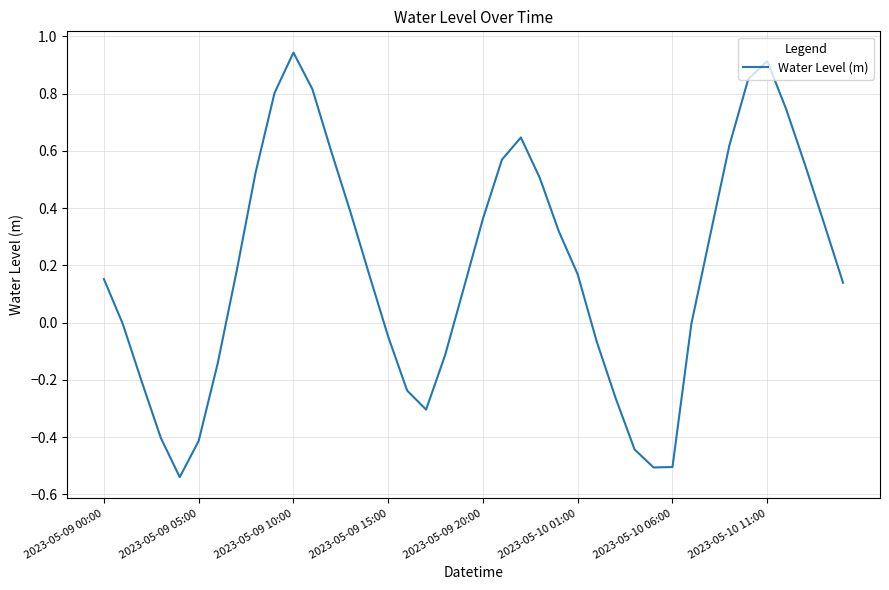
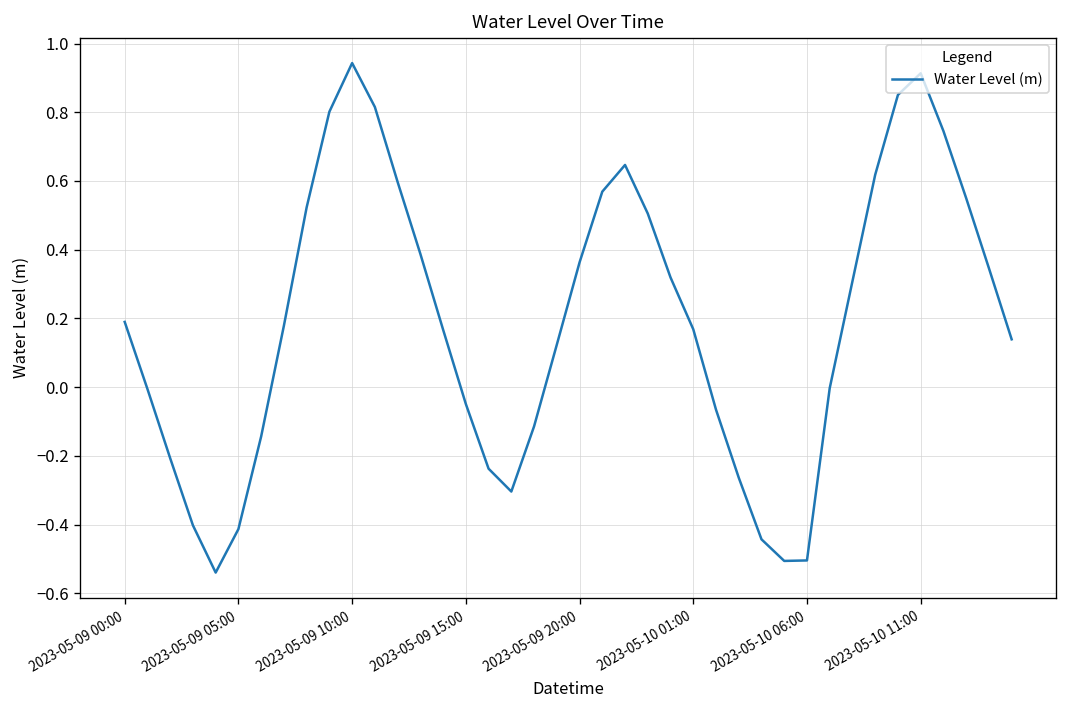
  {
-   "2023-05-09 00:00": 0.15,
+   "2023-05-09 00:00": 0.19,
    "2023-05-09 05:00": -0.41,
    "2023-05-09 10:00": 0.94,
    "2023-05-09 15:00": -0.05,
    "2023-05-09 20:00": 0.36,
    "2023-05-10 01:00": 0.17,
    "2023-05-10 06:00": -0.50
  }
